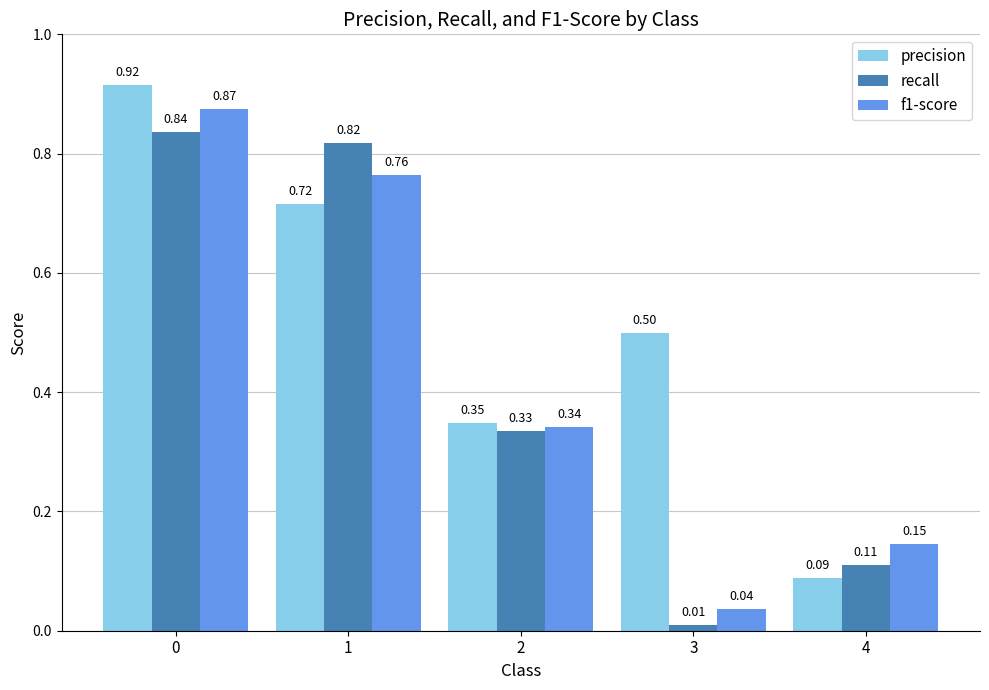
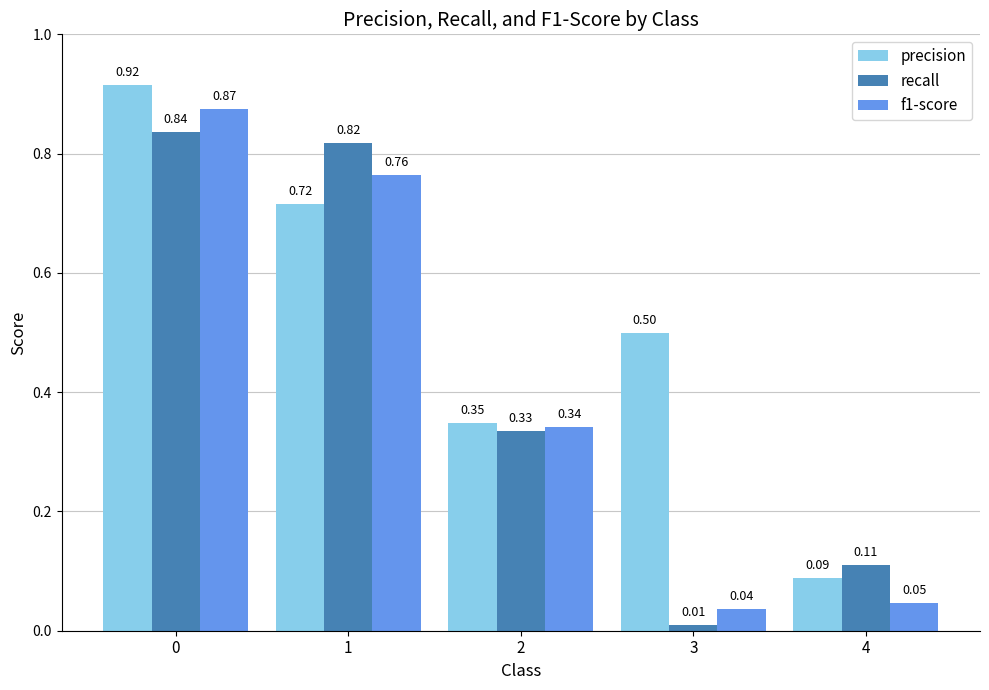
  {
    "precision": {
      "0": 0.92,
      "1": 0.72,
      "2": 0.35,
      "3": 0.50,
      "4": 0.09
    },
    "recall": {
      "0": 0.84,
      "1": 0.82,
      "2": 0.33,
      "3": 0.01,
      "4": 0.11
    },
    "f1-score": {
      "0": 0.87,
      "1": 0.76,
      "2": 0.34,
      "3": 0.04,
-     "4": 0.15
+     "4": 0.05
    }
  }
